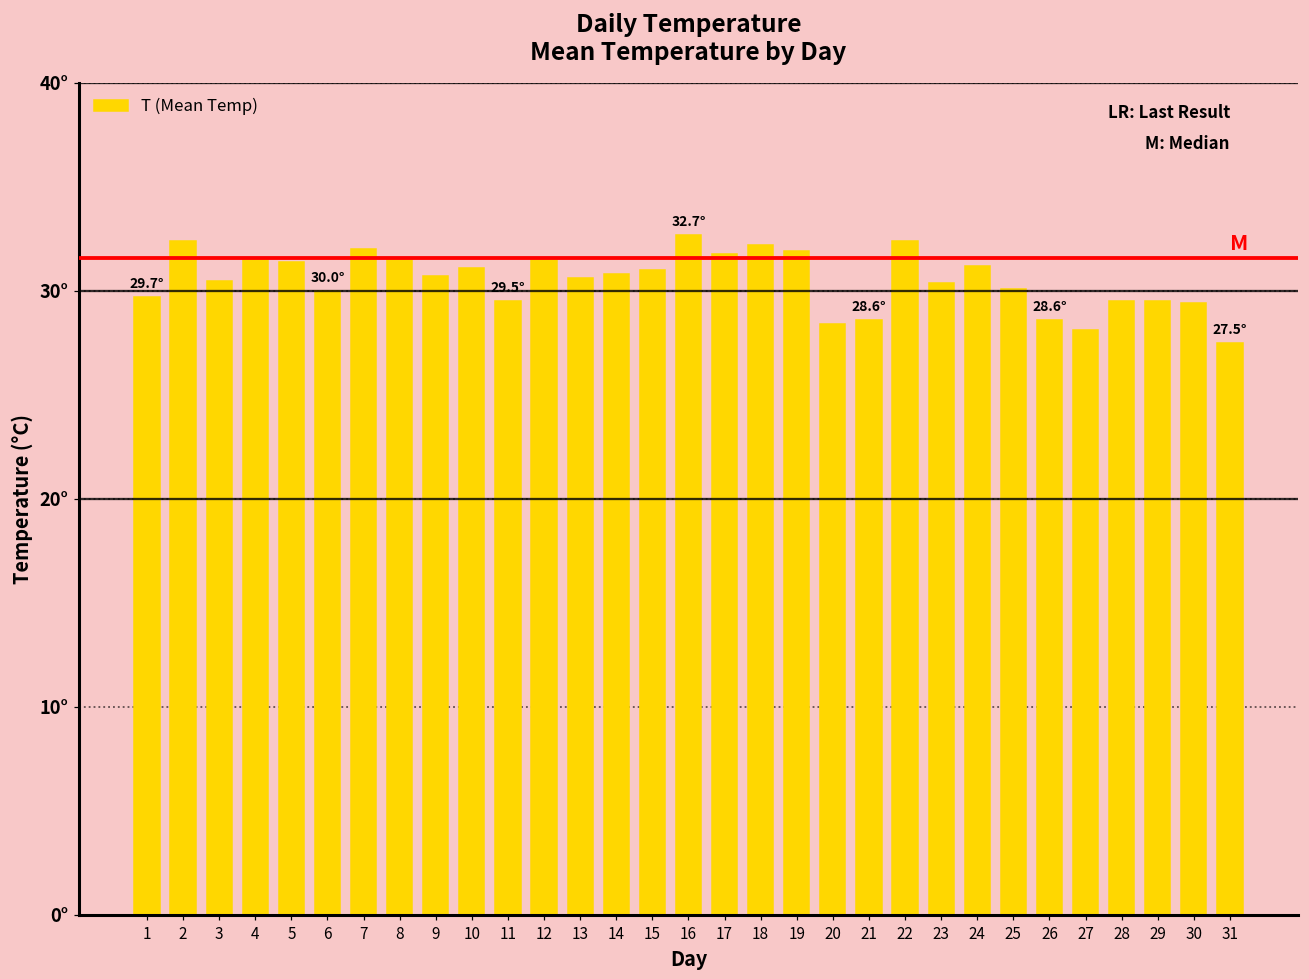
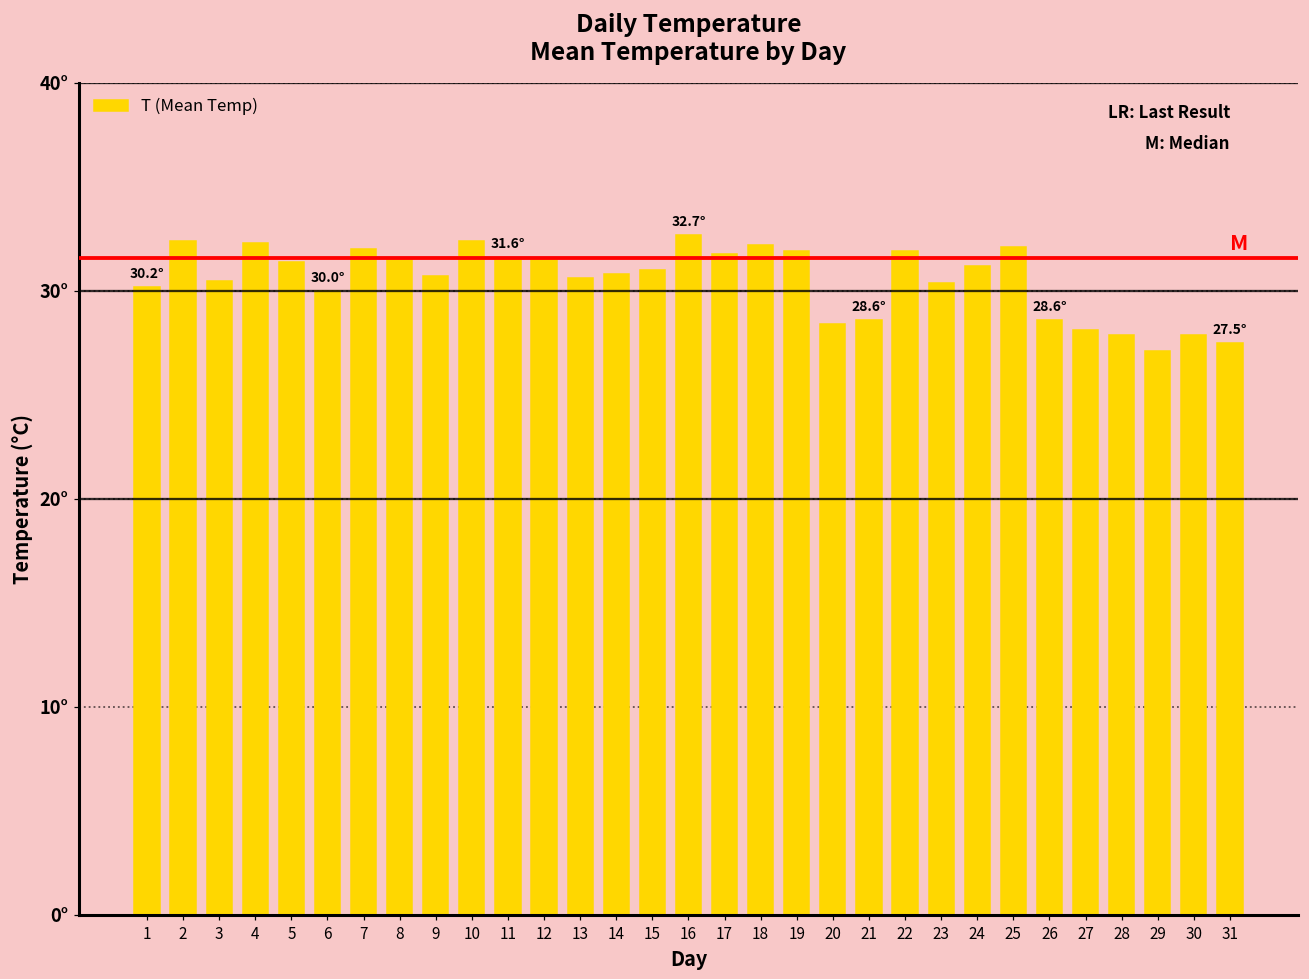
  {
-   "1": "29.7°",
-   "4": "31.6°",
+   "1": "30.2°",
+   "4": "32.3°",
    "6": "30.0°",
-   "10": "31.1°",
-   "11": "29.5°",
+   "10": "32.4°",
+   "11": "31.6°",
    "16": "32.7°",
    "21": "28.6°",
-   "22": "32.4°",
-   "25": "30.1°",
+   "22": "31.9°",
+   "25": "32.1°",
    "26": "28.6°",
-   "28": "29.5°",
-   "29": "29.5°",
-   "30": "29.4°",
+   "28": "27.9°",
+   "29": "27.1°",
+   "30": "27.9°",
    "31": "27.5°"
  }
